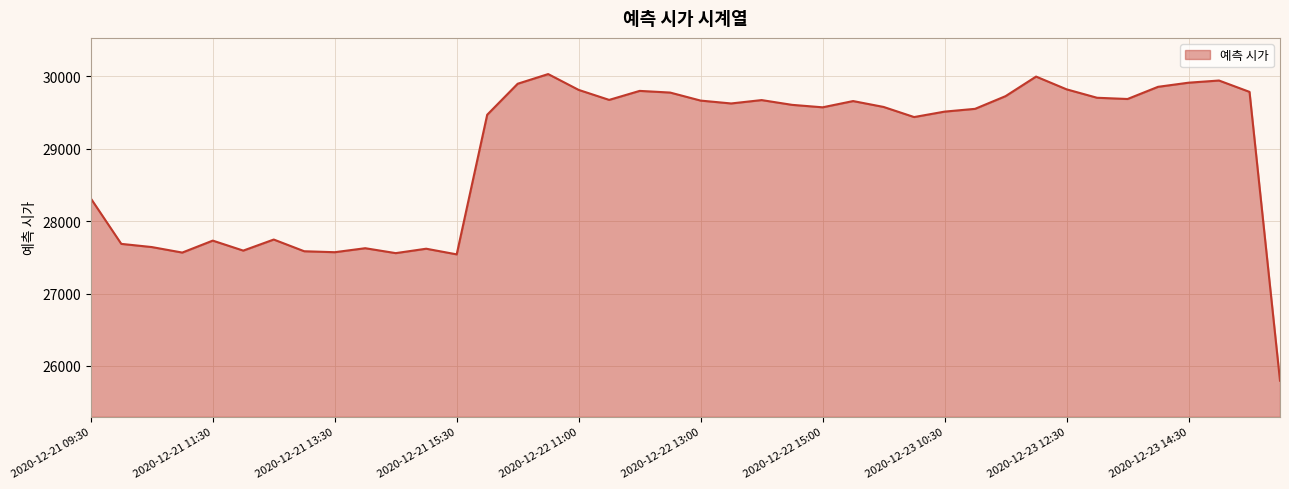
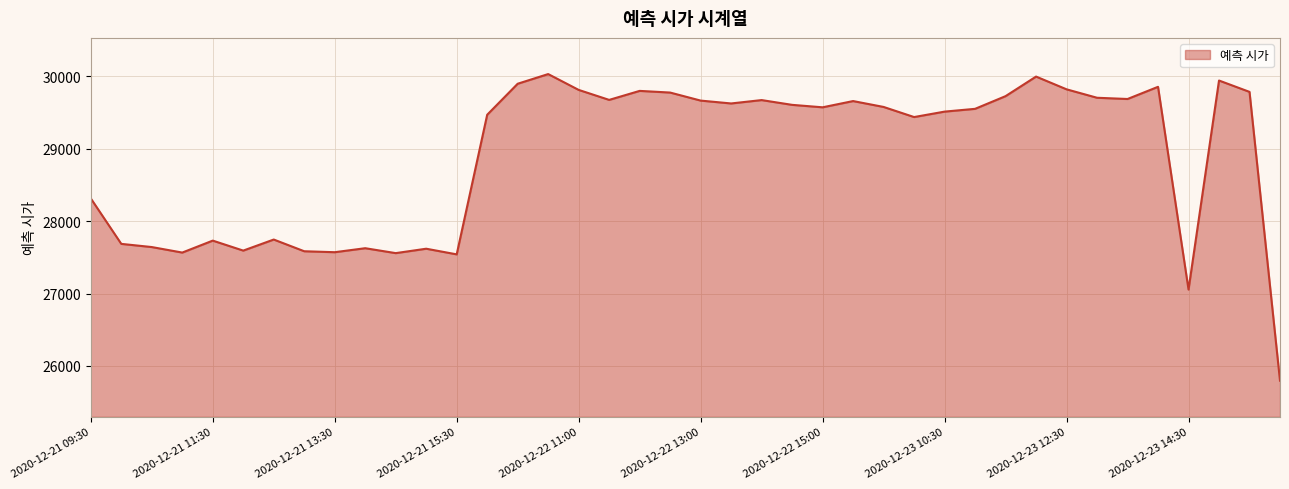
  {
    "2020-12-21 09:30": 28300,
    "2020-12-21 11:30": 27700,
    "2020-12-21 13:30": 27600,
    "2020-12-21 15:30": 27500,
    "2020-12-22 11:00": 29800,
    "2020-12-22 13:00": 29700,
    "2020-12-22 15:00": 29600,
    "2020-12-23 10:30": 29500,
    "2020-12-23 12:30": 29800,
-   "2020-12-23 14:30": 29900
+   "2020-12-23 14:30": 27100
  }
